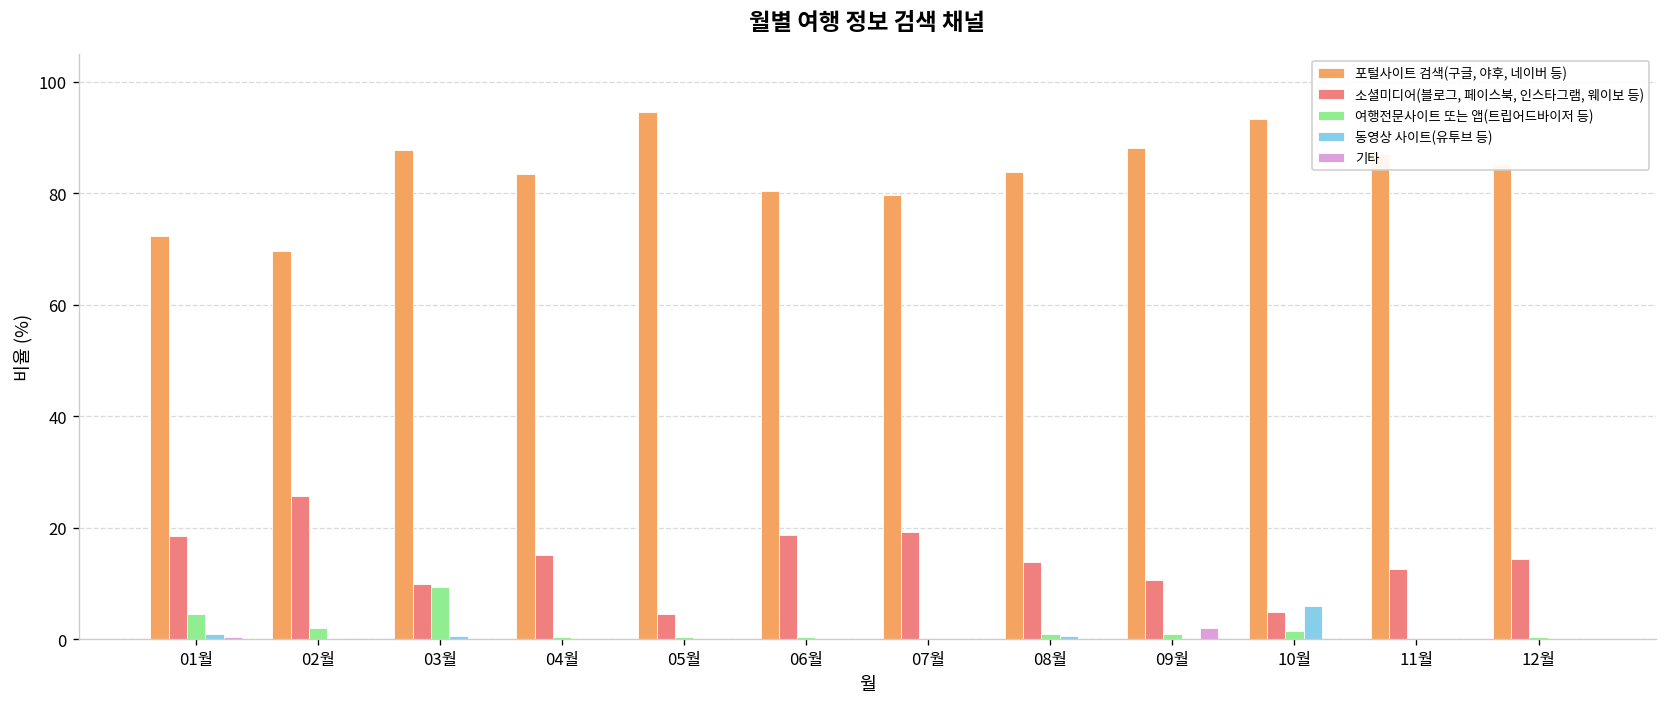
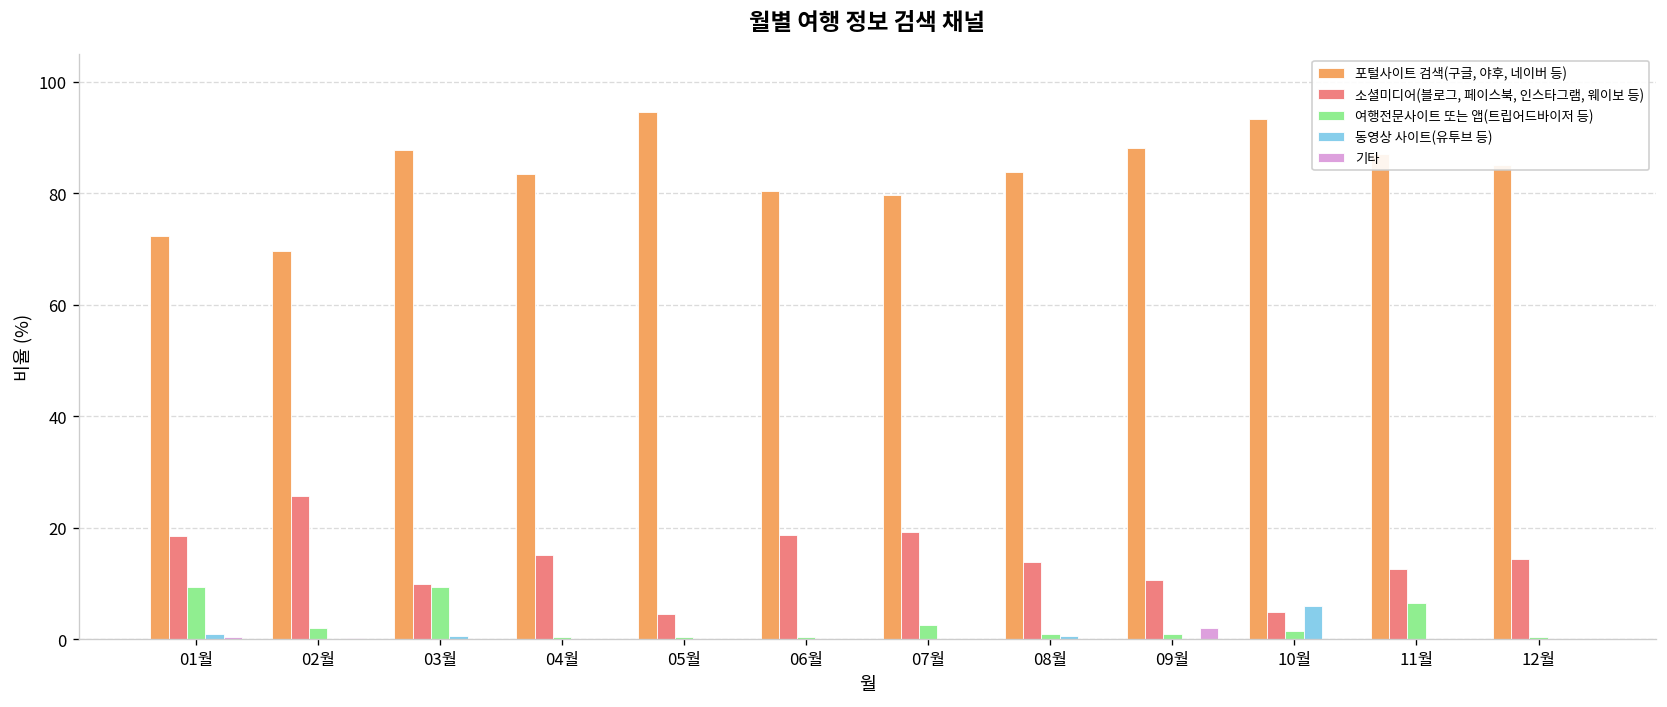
  {
    "여행전문사이트 또는 앱(트립어드바이저 등)": {
-     "01월": 5,
+     "01월": 9,
      "02월": 2,
      "03월": 9,
-     "07월": 0,
+     "07월": 3,
      "08월": 1,
      "09월": 1,
      "10월": 2,
-     "11월": 0
+     "11월": 7
    },
    "동영상 사이트(유투브 등)": {
      "01월": 1,
      "03월": 1,
      "04월": 0,
      "05월": 0,
      "06월": 0,
      "07월": 0,
      "08월": 1,
      "09월": 0,
      "10월": 6,
      "11월": 0,
      "12월": 0
    },
    "기타": {
      "03월": 0,
      "04월": 0,
      "05월": 0,
      "06월": 0,
      "07월": 0,
      "08월": 0,
      "09월": 2,
      "10월": 0,
      "11월": 0,
      "12월": 0
    }
  }
